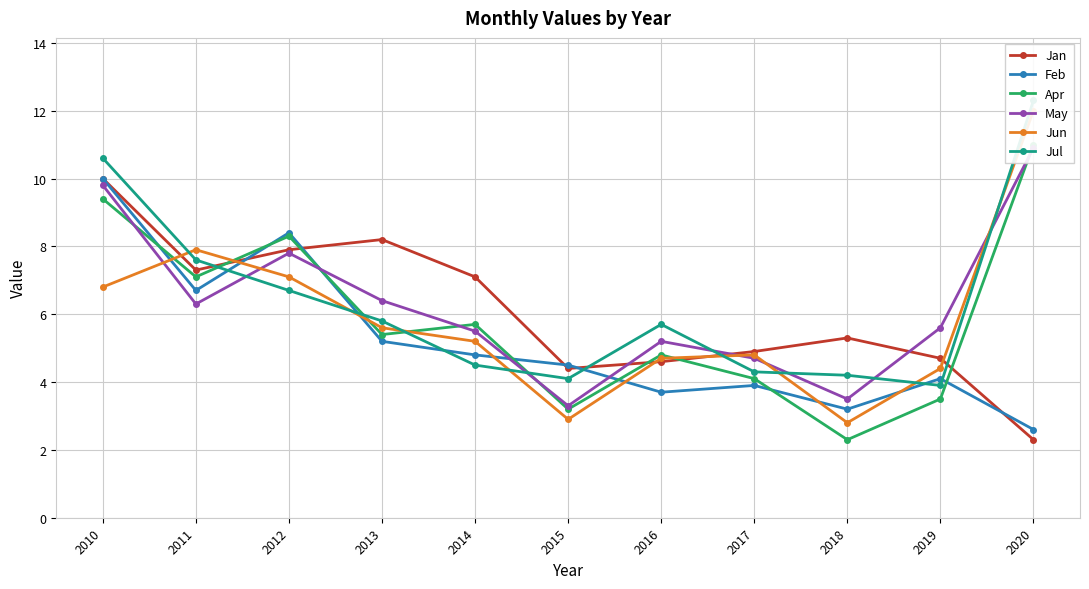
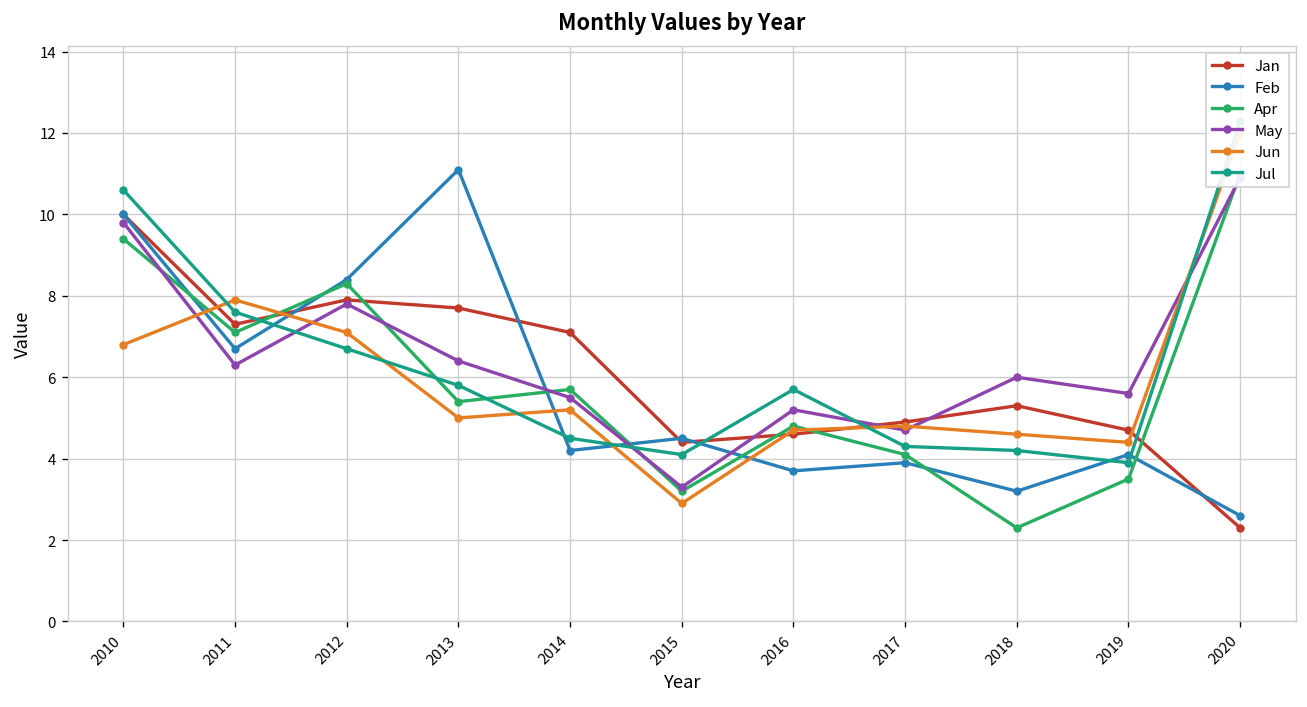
  {
    "Jan": {
      "2011": 7.3,
      "2012": 7.9,
-     "2013": 8.2,
+     "2013": 7.7,
      "2014": 7.1,
      "2015": 4.4,
      "2016": 4.6,
      "2017": 4.9,
      "2018": 5.3,
      "2019": 4.7,
      "2020": 2.3
    },
    "Feb": {
      "2011": 6.7,
      "2012": 8.4,
-     "2013": 5.2,
-     "2014": 4.8,
+     "2013": 11.1,
+     "2014": 4.2,
      "2015": 4.5,
      "2016": 3.7,
      "2017": 3.9,
      "2018": 3.2,
      "2019": 4.1,
      "2020": 2.6
    },
    "May": {
      "2010": 9.8,
      "2011": 6.3,
      "2012": 7.8,
      "2013": 6.4,
      "2014": 5.5,
      "2015": 3.3,
      "2016": 5.2,
      "2017": 4.7,
-     "2018": 3.5,
+     "2018": 6.0,
      "2019": 5.6
    },
    "Jun": {
      "2010": 6.8,
      "2011": 7.9,
      "2012": 7.1,
-     "2013": 5.6,
+     "2013": 5.0,
      "2014": 5.2,
      "2015": 2.9,
      "2016": 4.7,
      "2017": 4.8,
-     "2018": 2.8,
+     "2018": 4.6,
      "2019": 4.4
    }
  }
